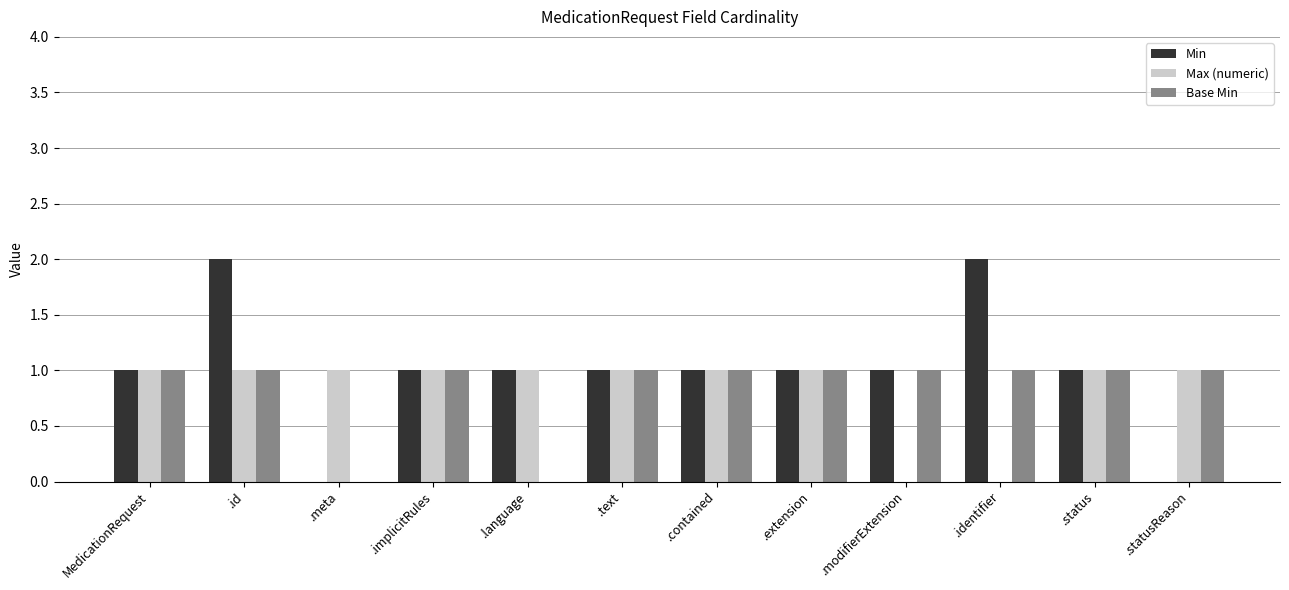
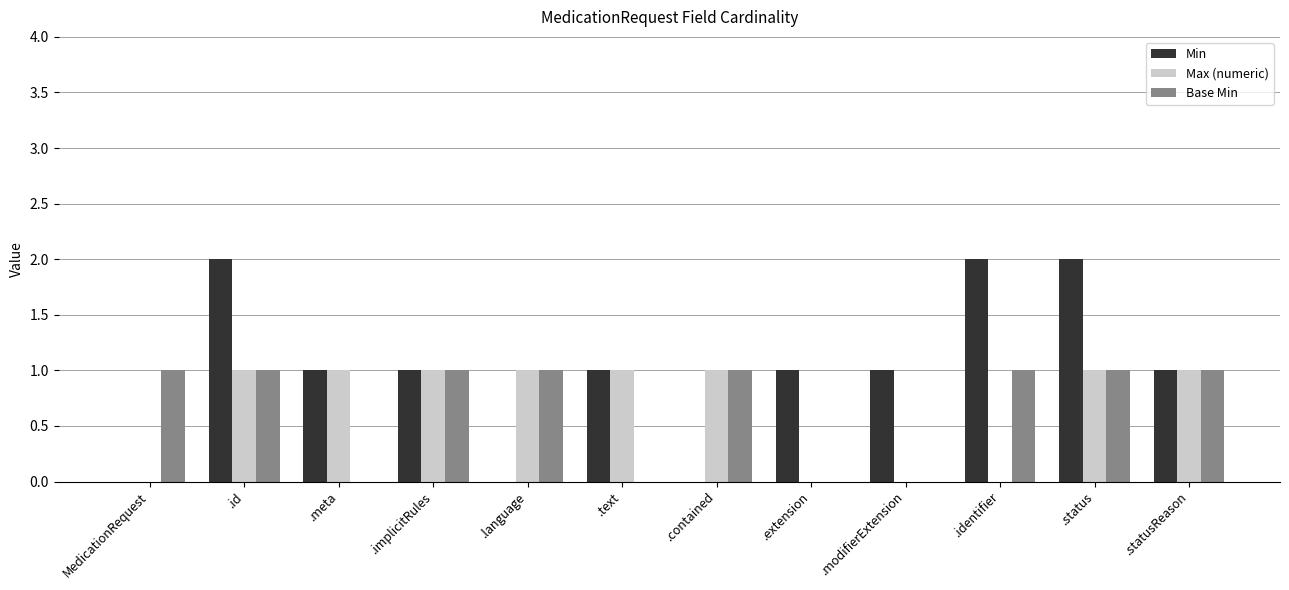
  {
    "Min": {
-     "MedicationRequest": 1,
+     "MedicationRequest": 0,
      ".id": 2,
-     ".meta": 0,
+     ".meta": 1,
      ".implicitRules": 1,
-     ".language": 1,
+     ".language": 0,
      ".text": 1,
-     ".contained": 1,
+     ".contained": 0,
      ".extension": 1,
      ".modifierExtension": 1,
      ".identifier": 2,
-     ".status": 1,
-     ".statusReason": 0
+     ".status": 2,
+     ".statusReason": 1
    },
    "Max (numeric)": {
-     "MedicationRequest": 1,
+     "MedicationRequest": 0,
      ".id": 1,
      ".meta": 1,
      ".implicitRules": 1,
      ".language": 1,
      ".text": 1,
      ".contained": 1,
-     ".extension": 1,
+     ".extension": 0,
      ".modifierExtension": 0,
      ".identifier": 0,
      ".status": 1,
      ".statusReason": 1
    },
    "Base Min": {
      "MedicationRequest": 1,
      ".id": 1,
      ".meta": 0,
      ".implicitRules": 1,
-     ".language": 0,
-     ".text": 1,
+     ".language": 1,
+     ".text": 0,
      ".contained": 1,
-     ".extension": 1,
-     ".modifierExtension": 1,
+     ".extension": 0,
+     ".modifierExtension": 0,
      ".identifier": 1,
      ".status": 1,
      ".statusReason": 1
    }
  }
